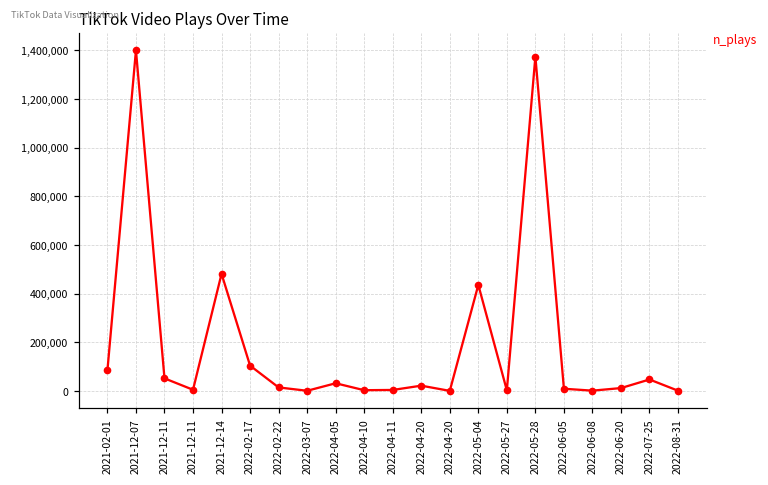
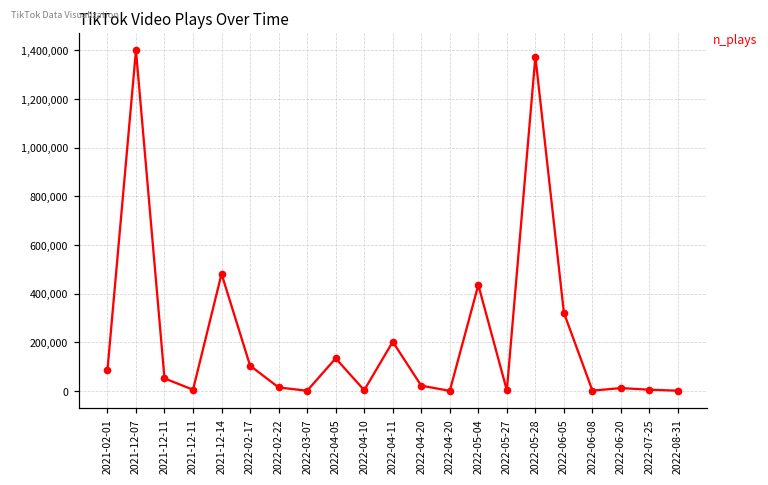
  {
    "2021-02-01": "90,000",
    "2021-12-07": "1,400,000",
    "2021-12-14": "480,000",
    "2022-02-17": "100,000",
    "2022-02-22": "20,000",
    "2022-03-07": "0",
-   "2022-04-05": "30,000",
+   "2022-04-05": "130,000",
    "2022-04-10": "0",
-   "2022-04-11": "0",
+   "2022-04-11": "200,000",
    "2022-05-04": "440,000",
    "2022-05-27": "0",
    "2022-05-28": "1,370,000",
-   "2022-06-05": "10,000",
+   "2022-06-05": "320,000",
    "2022-06-08": "0",
    "2022-06-20": "10,000",
-   "2022-07-25": "50,000",
+   "2022-07-25": "10,000",
    "2022-08-31": "0"
  }
